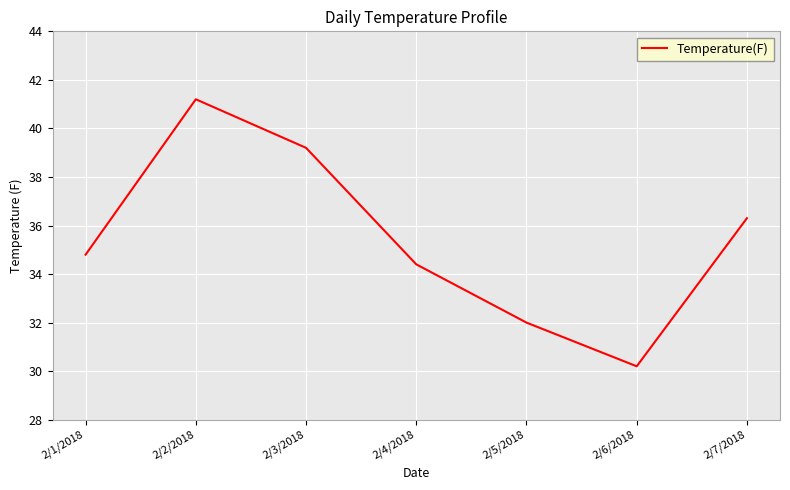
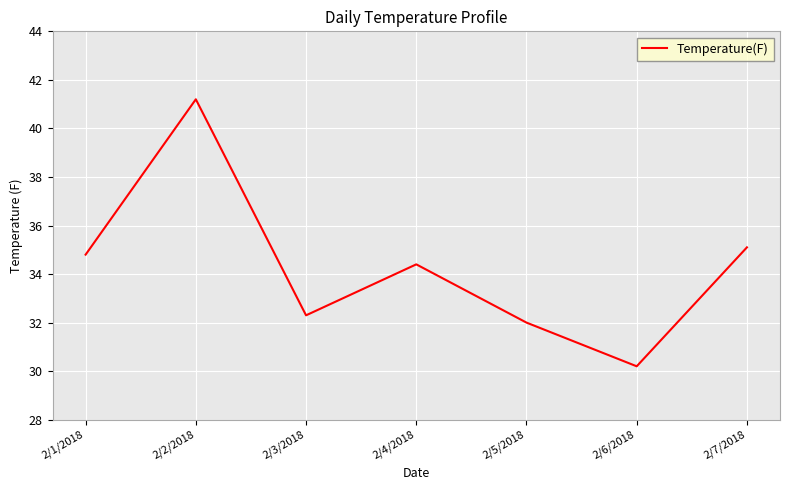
  {
    "2/1/2018": 34.8,
    "2/2/2018": 41.2,
-   "2/3/2018": 39.2,
+   "2/3/2018": 32.3,
    "2/4/2018": 34.4,
    "2/5/2018": 32.0,
    "2/6/2018": 30.2,
-   "2/7/2018": 36.3
+   "2/7/2018": 35.1
  }
